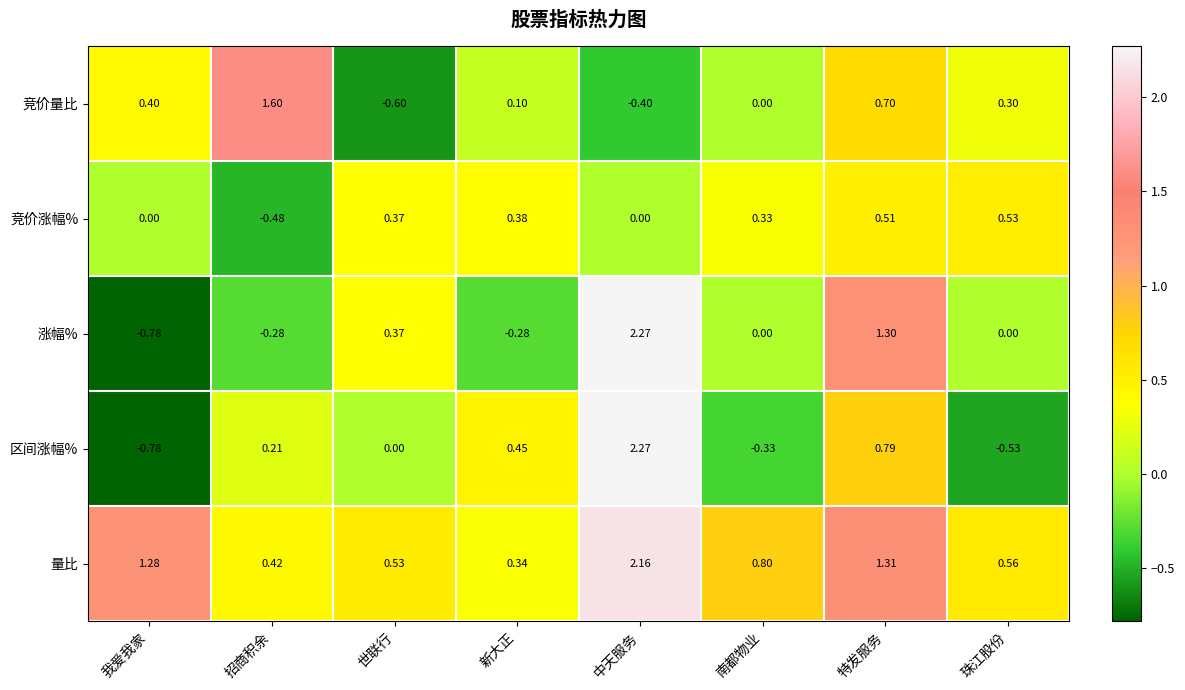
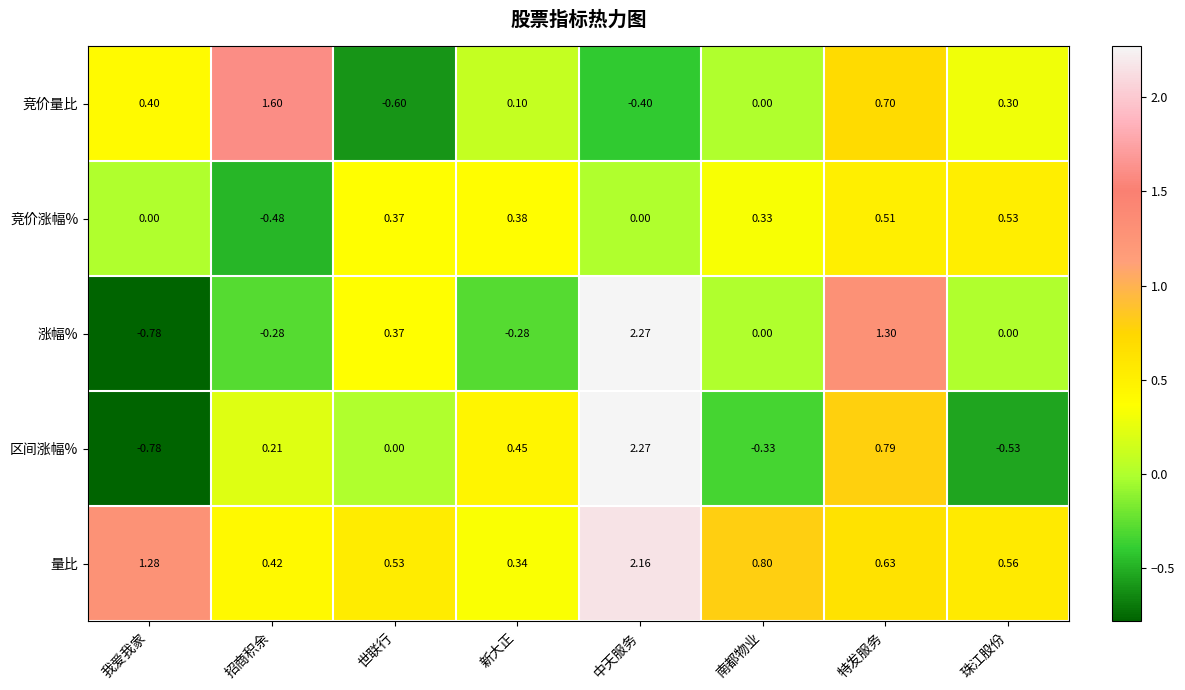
  {
    "竞价量比": {
      "我爱我家": 0.40,
      "招商积余": 1.60,
      "世联行": -0.60,
      "新大正": 0.10,
      "中天服务": -0.40,
      "南都物业": 0.00,
      "特发服务": 0.70,
      "珠江股份": 0.30
    },
    "竞价涨幅%": {
      "我爱我家": 0.00,
      "招商积余": -0.48,
      "世联行": 0.37,
      "新大正": 0.38,
      "中天服务": 0.00,
      "南都物业": 0.33,
      "特发服务": 0.51,
      "珠江股份": 0.53
    },
    "涨幅%": {
      "我爱我家": -0.78,
      "招商积余": -0.28,
      "世联行": 0.37,
      "新大正": -0.28,
      "中天服务": 2.27,
      "南都物业": 0.00,
      "特发服务": 1.30,
      "珠江股份": 0.00
    },
    "区间涨幅%": {
      "我爱我家": -0.78,
      "招商积余": 0.21,
      "世联行": 0.00,
      "新大正": 0.45,
      "中天服务": 2.27,
      "南都物业": -0.33,
      "特发服务": 0.79,
      "珠江股份": -0.53
    },
    "量比": {
      "我爱我家": 1.28,
      "招商积余": 0.42,
      "世联行": 0.53,
      "新大正": 0.34,
      "中天服务": 2.16,
      "南都物业": 0.80,
-     "特发服务": 1.31,
+     "特发服务": 0.63,
      "珠江股份": 0.56
    }
  }
